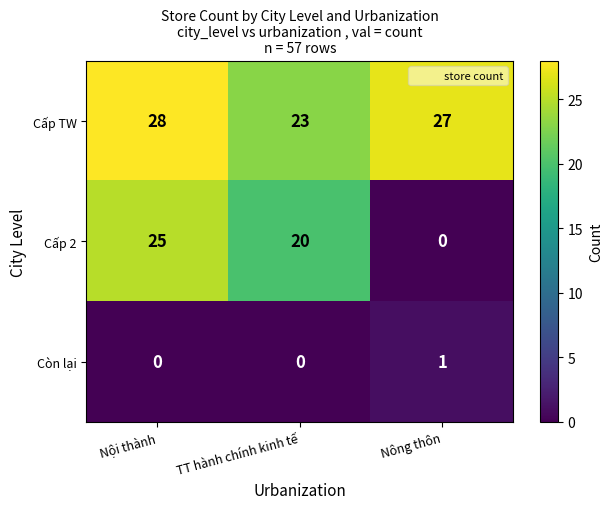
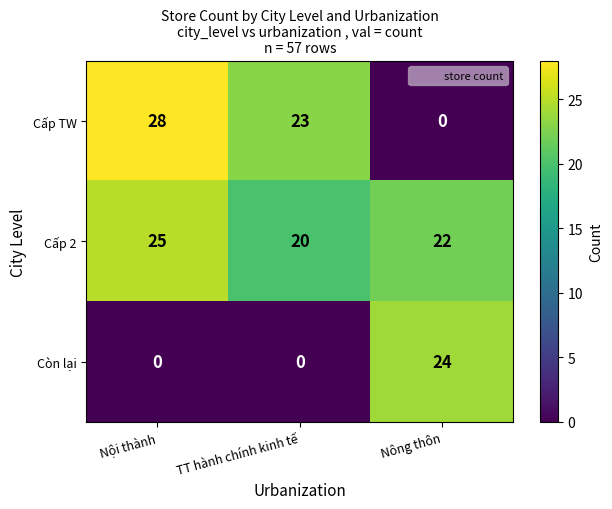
  {
    "Cấp TW": {
      "Nội thành": 28,
      "TT hành chính kinh tế": 23,
-     "Nông thôn": 27
+     "Nông thôn": 0
    },
    "Cấp 2": {
      "Nội thành": 25,
      "TT hành chính kinh tế": 20,
-     "Nông thôn": 0
+     "Nông thôn": 22
    },
    "Còn lại": {
      "Nội thành": 0,
      "TT hành chính kinh tế": 0,
-     "Nông thôn": 1
+     "Nông thôn": 24
    }
  }
